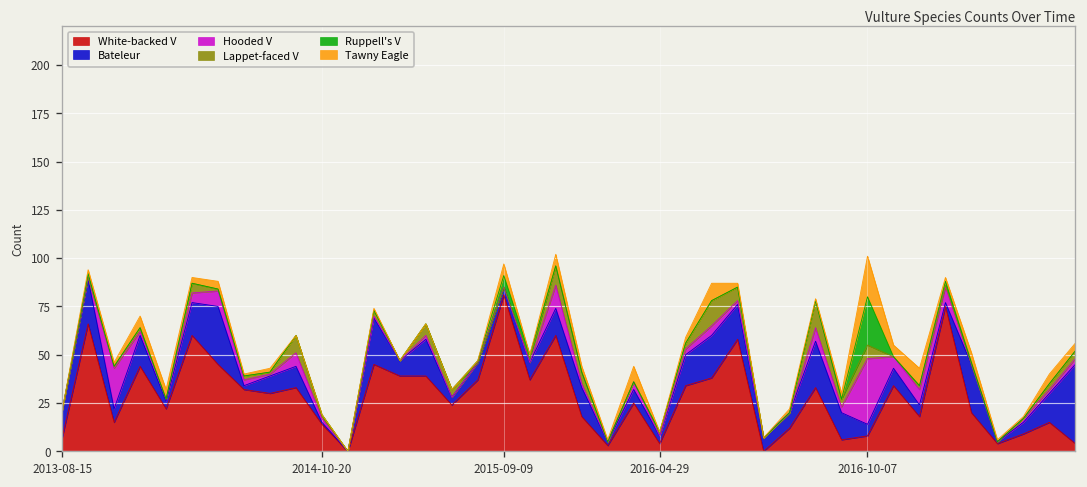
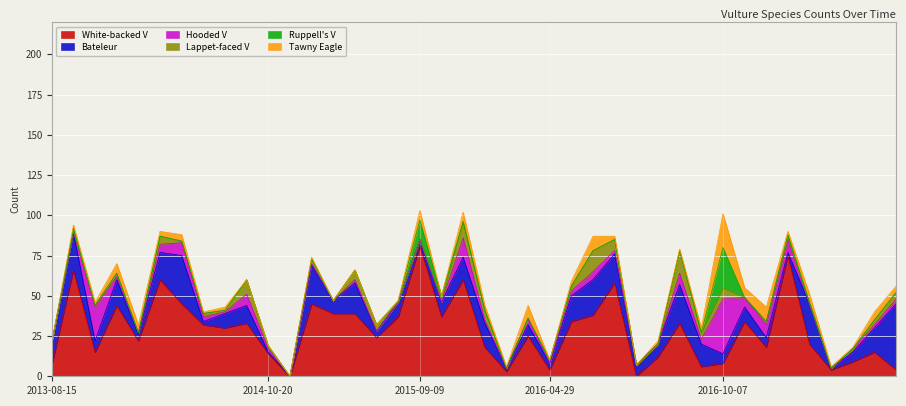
  {
    "White-backed V": {
      "2013-08-15": 7,
      "2015-09-09": 81,
      "2016-04-29": 4,
      "2016-10-07": 8
    },
    "Bateleur": {
      "2016-10-07": 6
    },
    "Hooded V": {
      "2016-10-07": 34
    },
    "Lappet-faced V": {
      "2016-10-07": 7
    },
    "Ruppell's V": {
-     "2015-09-09": 6,
+     "2015-09-09": 12,
      "2016-10-07": 25
    },
    "Tawny Eagle": {
      "2015-09-09": 6,
      "2016-10-07": 21
    }
  }
